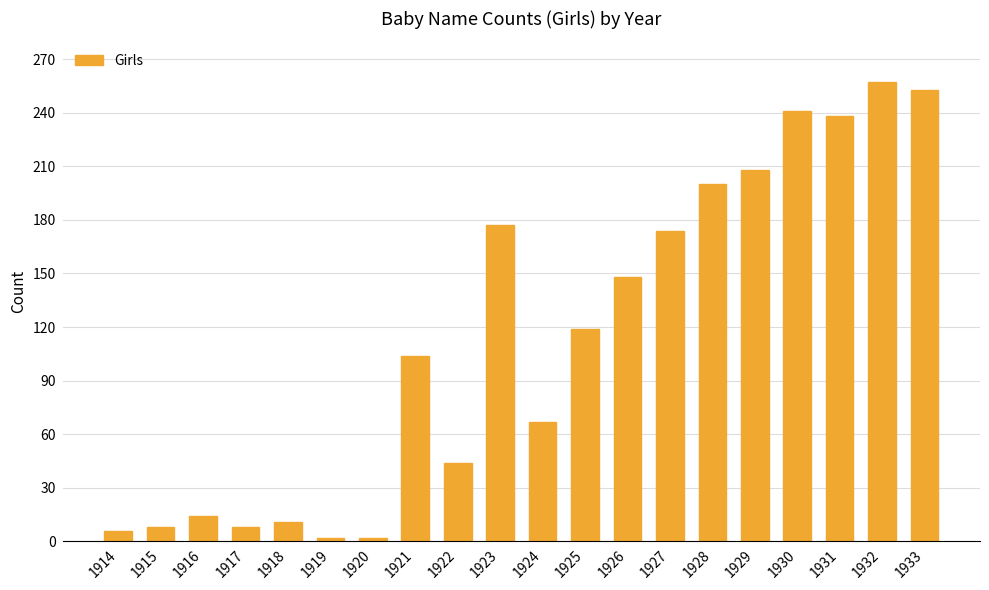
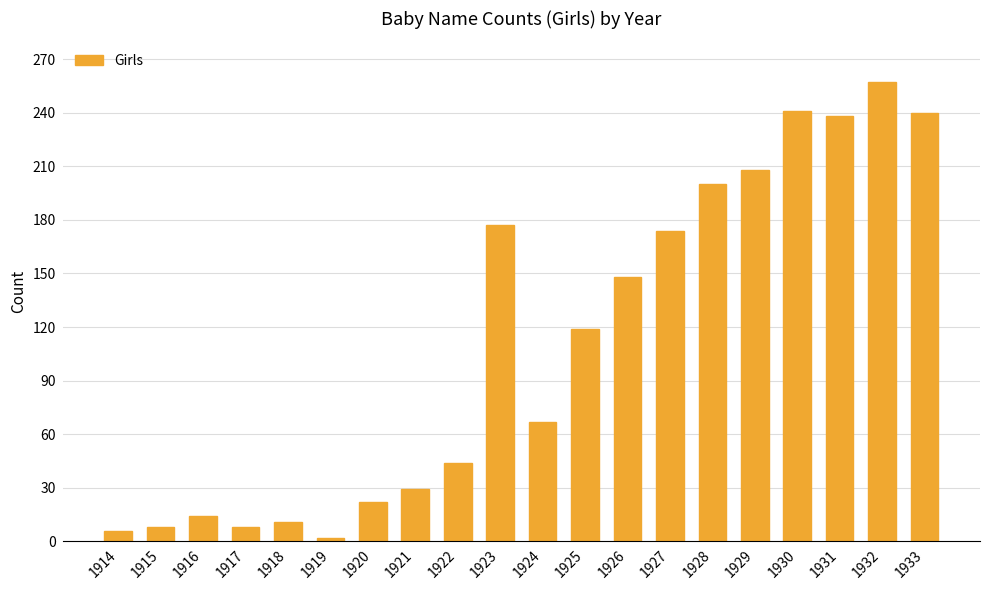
  {
    "1914": 6,
    "1915": 8,
    "1916": 14,
    "1917": 8,
    "1918": 11,
    "1919": 2,
-   "1920": 2,
-   "1921": 104,
+   "1920": 22,
+   "1921": 29,
    "1922": 44,
    "1923": 177,
    "1924": 67,
    "1925": 119,
    "1926": 148,
    "1927": 174,
    "1928": 200,
    "1929": 208,
    "1930": 241,
    "1931": 238,
    "1932": 257,
-   "1933": 253
+   "1933": 240
  }
